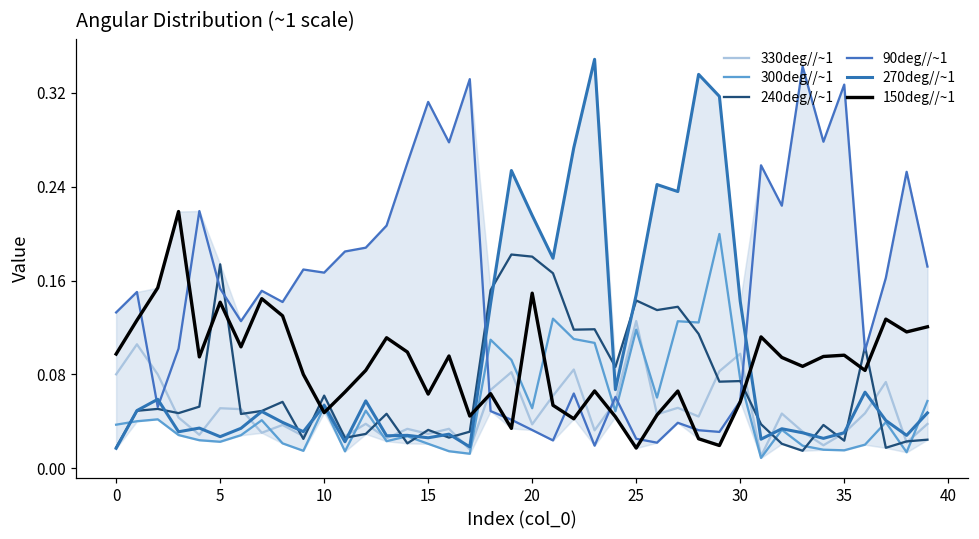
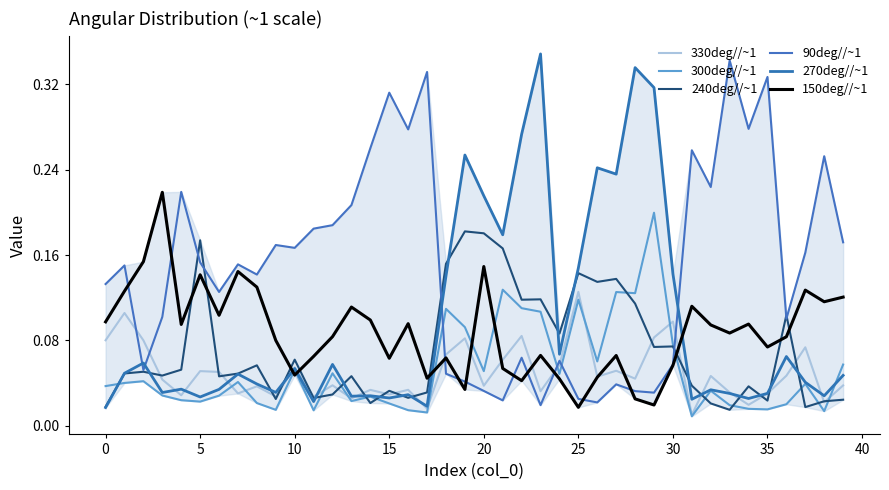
  {
    "240deg//~1": {
      "10": 0.062,
      "15": 0.033,
      "20": 0.180,
      "25": 0.143,
      "35": 0.024
    },
    "150deg//~1": {
      "0": 0.097,
      "5": 0.141,
      "10": 0.047,
      "15": 0.063,
      "20": 0.149,
      "25": 0.017,
-     "35": 0.096
+     "35": 0.074
    }
  }
